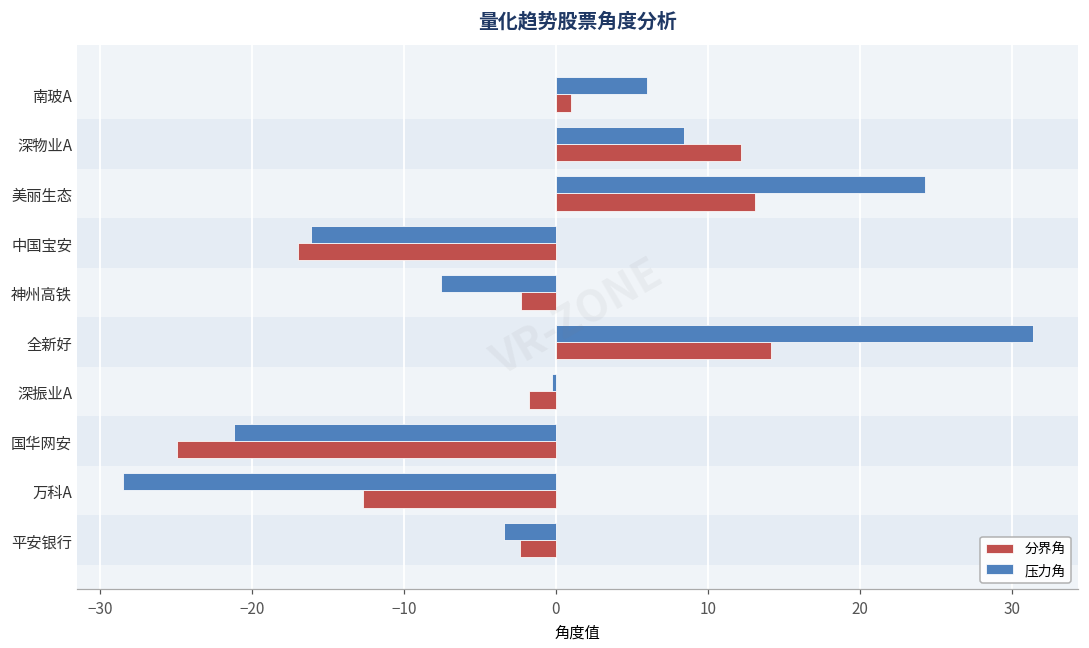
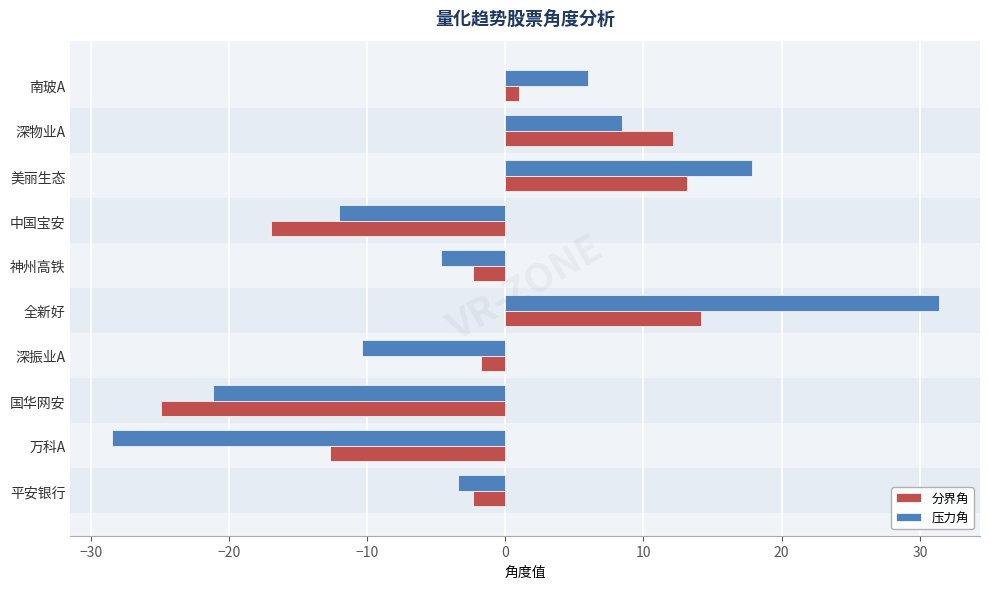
  {
    "分界角": {
      "南玻A": 1.0,
      "深物业A": 12.2,
      "美丽生态": 13.1,
      "中国宝安": -17.0,
      "神州高铁": -2.3,
      "全新好": 14.2,
      "深振业A": -1.7,
      "国华网安": -24.9,
      "万科A": -12.7,
      "平安银行": -2.4
    },
    "压力角": {
      "南玻A": 6.0,
      "深物业A": 8.5,
-     "美丽生态": 24.3,
-     "中国宝安": -16.1,
-     "神州高铁": -7.5,
+     "美丽生态": 17.9,
+     "中国宝安": -12.0,
+     "神州高铁": -4.6,
      "全新好": 31.4,
-     "深振业A": -0.2,
+     "深振业A": -10.4,
      "国华网安": -21.2,
      "万科A": -28.5,
      "平安银行": -3.4
    }
  }
